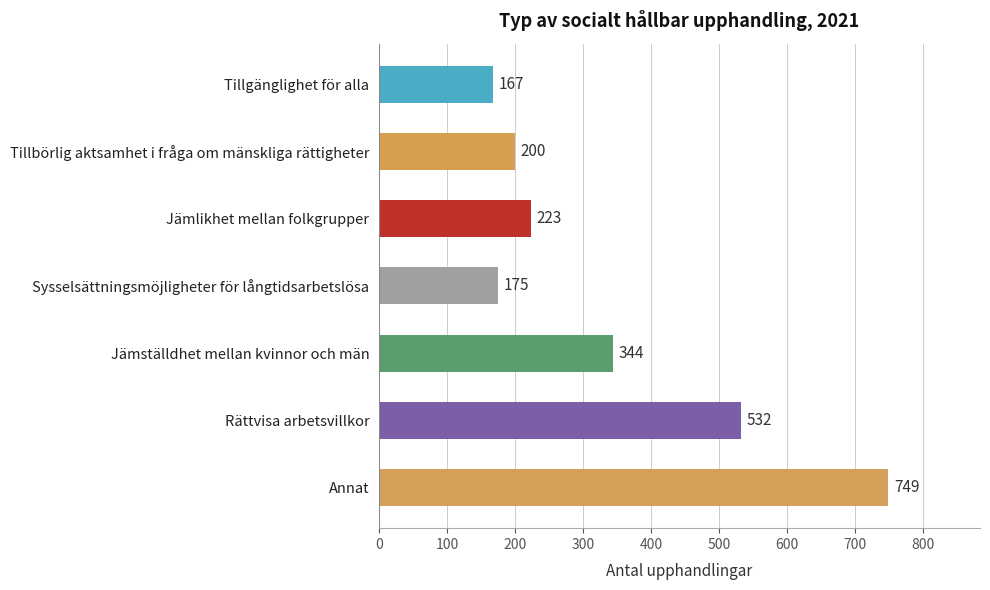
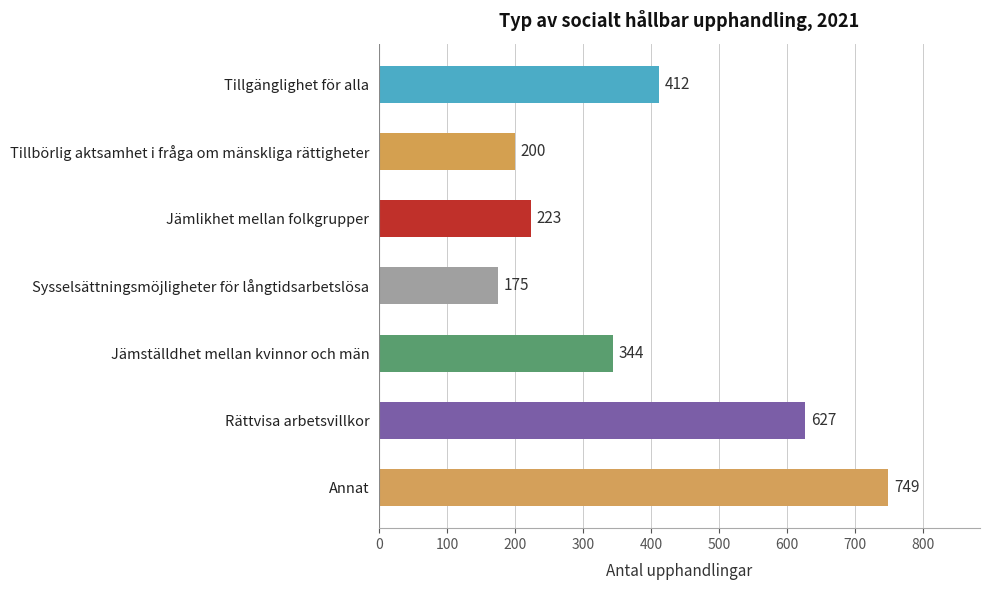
  {
-   "Tillgänglighet för alla": 167,
+   "Tillgänglighet för alla": 412,
    "Tillbörlig aktsamhet i fråga om mänskliga rättigheter": 200,
    "Jämlikhet mellan folkgrupper": 223,
    "Sysselsättningsmöjligheter för långtidsarbetslösa": 175,
    "Jämställdhet mellan kvinnor och män": 344,
-   "Rättvisa arbetsvillkor": 532,
+   "Rättvisa arbetsvillkor": 627,
    "Annat": 749
  }
